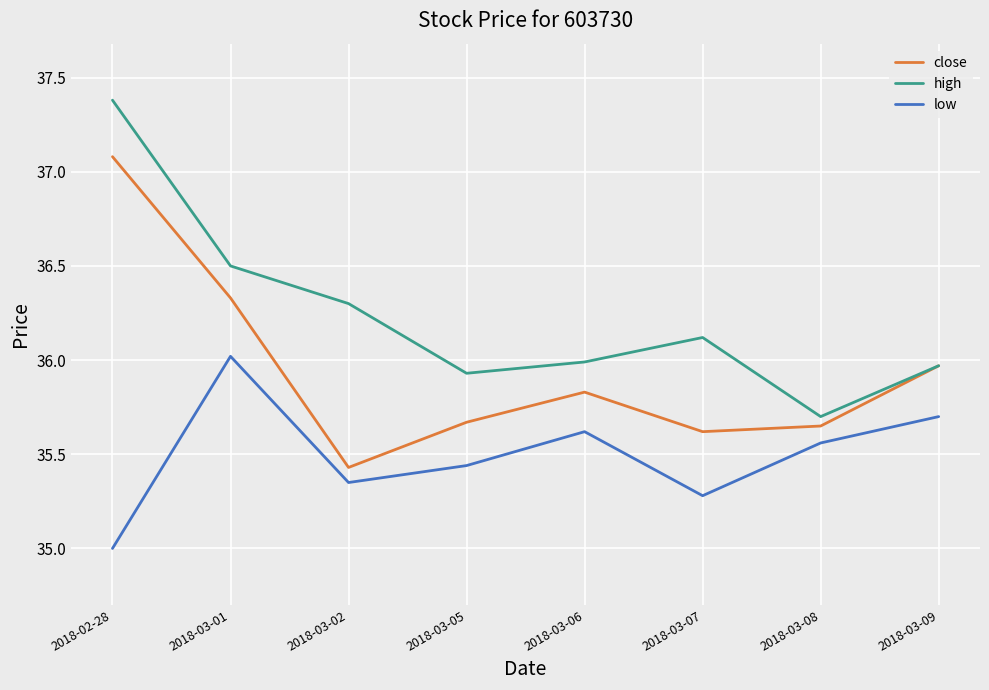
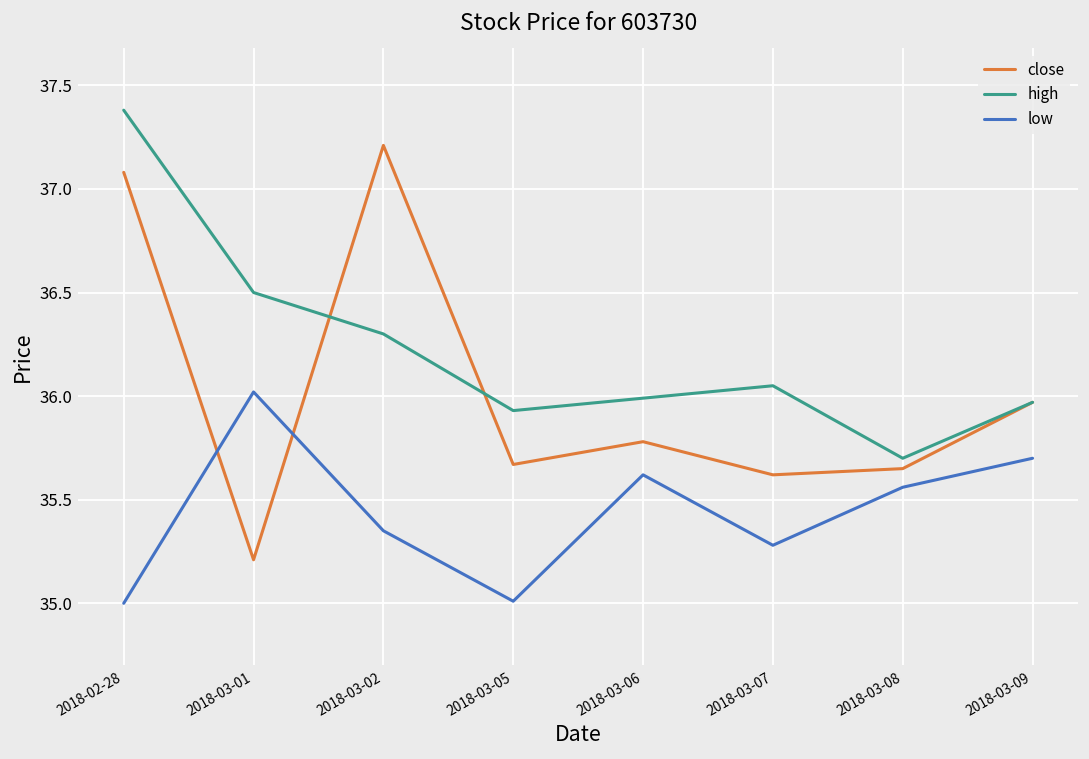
  {
    "close": {
      "2018-02-28": 37.08,
-     "2018-03-01": 36.33,
-     "2018-03-02": 35.43,
+     "2018-03-01": 35.21,
+     "2018-03-02": 37.21,
      "2018-03-05": 35.67,
-     "2018-03-06": 35.83,
+     "2018-03-06": 35.78,
      "2018-03-07": 35.62,
      "2018-03-08": 35.65
    },
    "high": {
      "2018-02-28": 37.38,
      "2018-03-01": 36.50,
      "2018-03-02": 36.30,
      "2018-03-05": 35.93,
      "2018-03-06": 35.99,
-     "2018-03-07": 36.12,
+     "2018-03-07": 36.05,
      "2018-03-08": 35.70
    },
    "low": {
      "2018-02-28": 35.00,
      "2018-03-01": 36.02,
      "2018-03-02": 35.35,
-     "2018-03-05": 35.44,
+     "2018-03-05": 35.01,
      "2018-03-06": 35.62,
      "2018-03-07": 35.28,
      "2018-03-08": 35.56,
      "2018-03-09": 35.70
    }
  }
